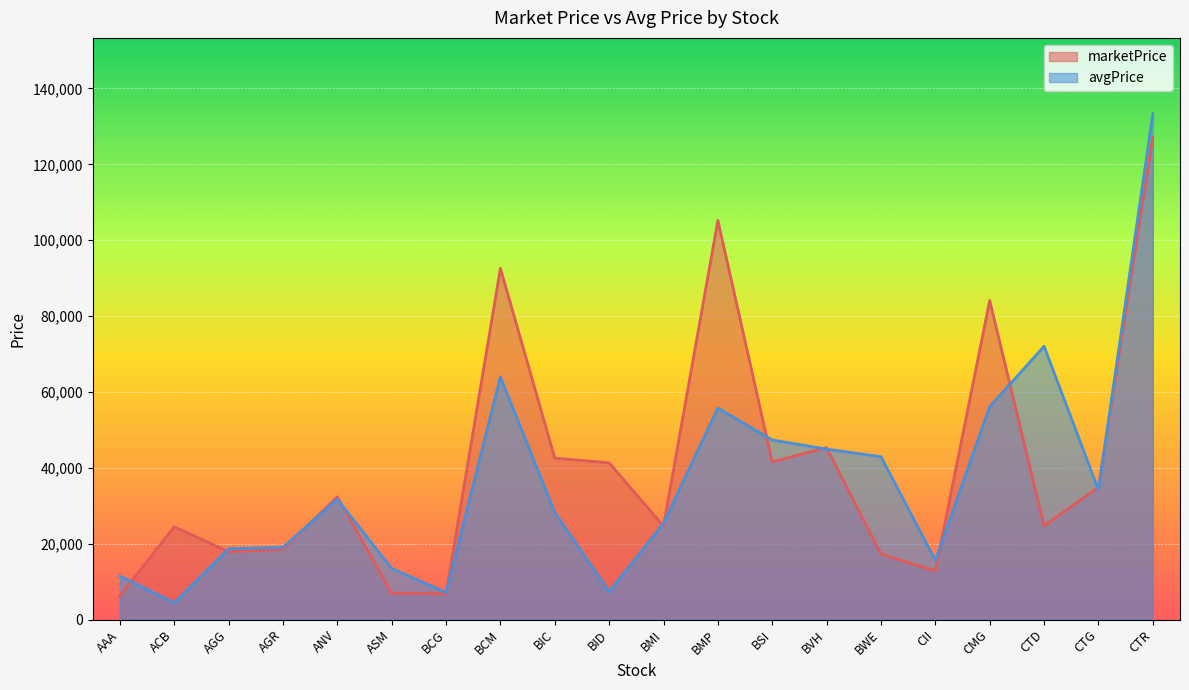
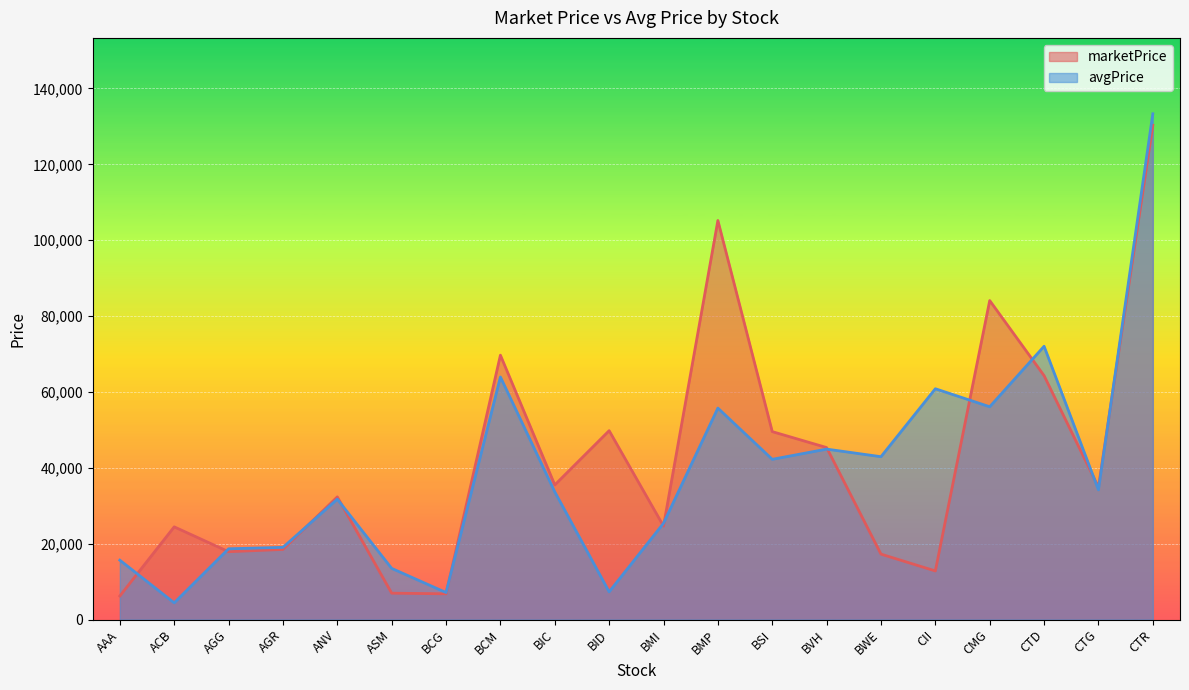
  {
    "marketPrice": {
      "AAA": "6,000",
      "ACB": "24,000",
      "AGG": "18,000",
      "ASM": "7,000",
-     "BCM": "93,000",
-     "BIC": "43,000",
-     "BID": "41,000",
+     "BCM": "70,000",
+     "BIC": "36,000",
+     "BID": "50,000",
      "BMI": "25,000",
      "BMP": "105,000",
-     "BSI": "42,000",
+     "BSI": "50,000",
      "BWE": "17,000",
      "CII": "13,000",
      "CMG": "84,000",
-     "CTD": "25,000",
+     "CTD": "64,000",
      "CTG": "35,000",
-     "CTR": "127,000"
+     "CTR": "130,000"
    },
    "avgPrice": {
-     "AAA": "11,000",
+     "AAA": "16,000",
      "ACB": "4,000",
      "AGG": "19,000",
      "ASM": "14,000",
      "BCM": "64,000",
-     "BIC": "28,000",
+     "BIC": "34,000",
      "BID": "7,000",
      "BMI": "25,000",
      "BMP": "56,000",
-     "BSI": "47,000",
+     "BSI": "42,000",
      "BWE": "43,000",
-     "CII": "16,000",
+     "CII": "61,000",
      "CMG": "56,000",
      "CTD": "72,000",
      "CTG": "34,000",
      "CTR": "133,000"
    }
  }
